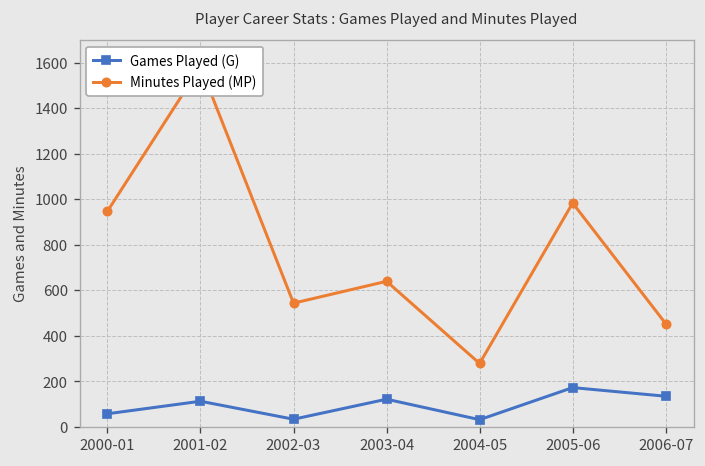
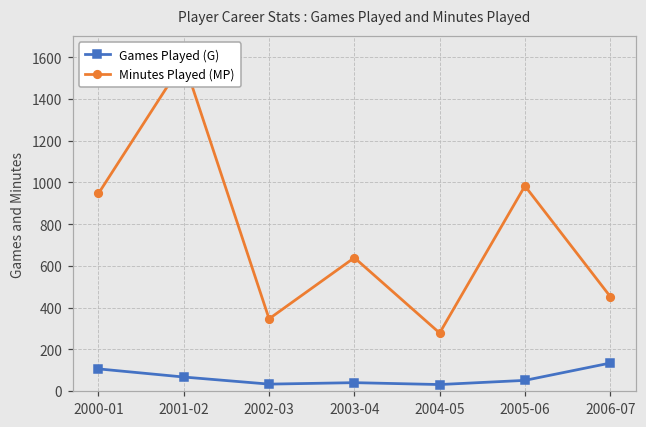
  {
    "Games Played (G)": {
-     "2000-01": 60,
-     "2001-02": 110,
+     "2000-01": 110,
+     "2001-02": 70,
      "2002-03": 30,
-     "2003-04": 120,
+     "2003-04": 40,
      "2004-05": 30,
-     "2005-06": 170,
+     "2005-06": 50,
      "2006-07": 130
    },
    "Minutes Played (MP)": {
      "2000-01": 950,
-     "2002-03": 540,
+     "2002-03": 350,
      "2003-04": 640,
      "2004-05": 280,
      "2005-06": 980,
      "2006-07": 450
    }
  }
